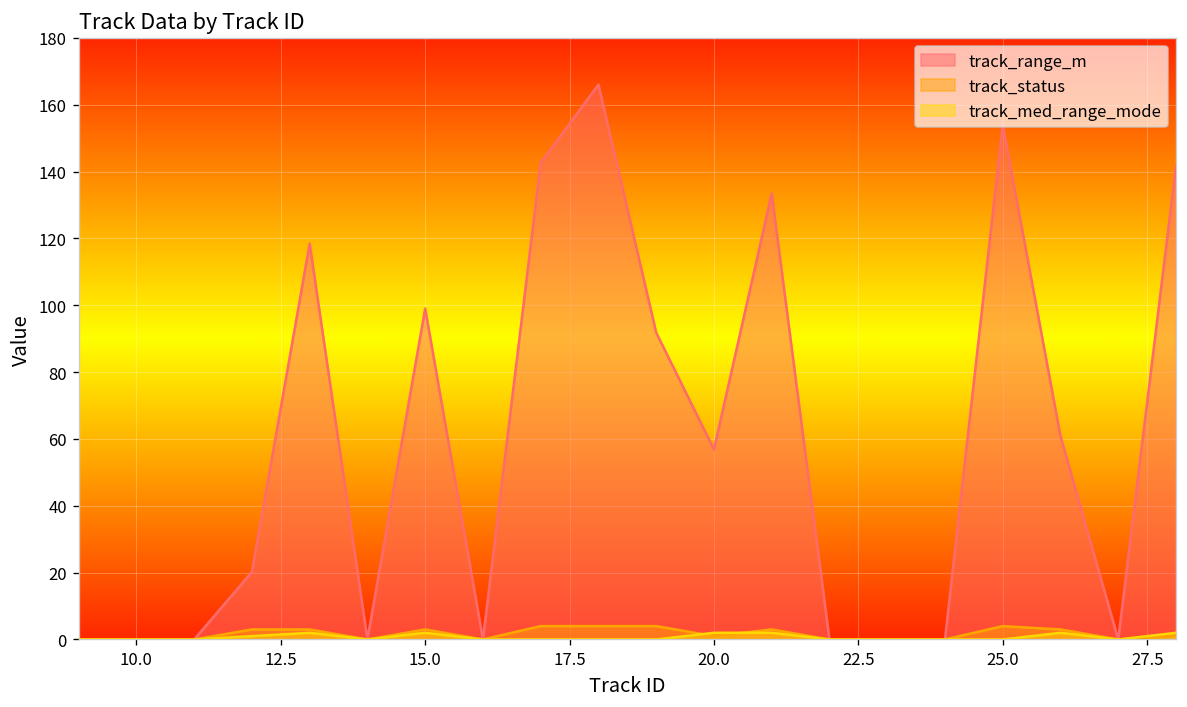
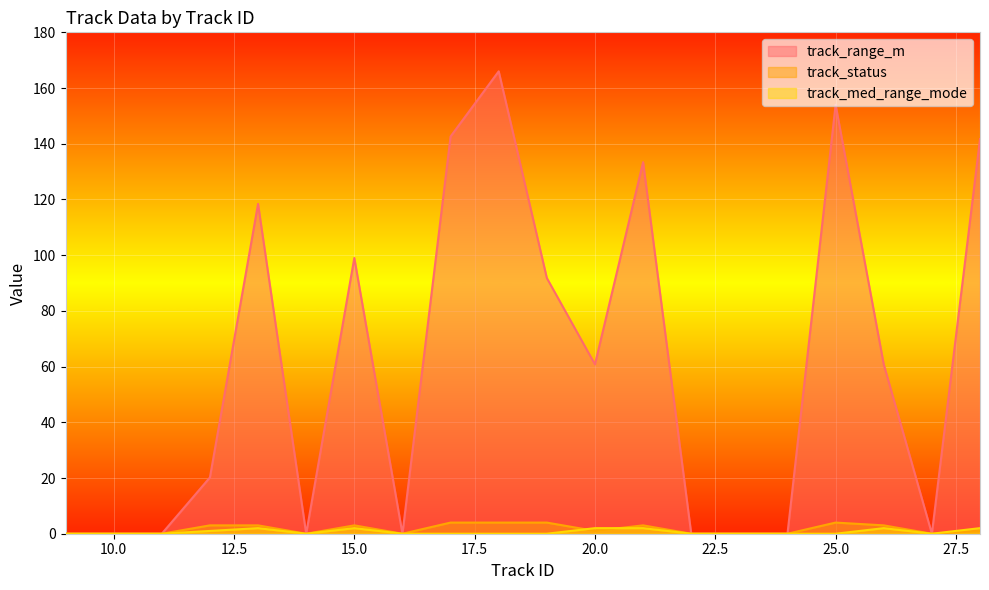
  {
    "track_range_m": {
      "15.0": 99,
-     "20.0": 57
+     "20.0": 61
    }
  }
